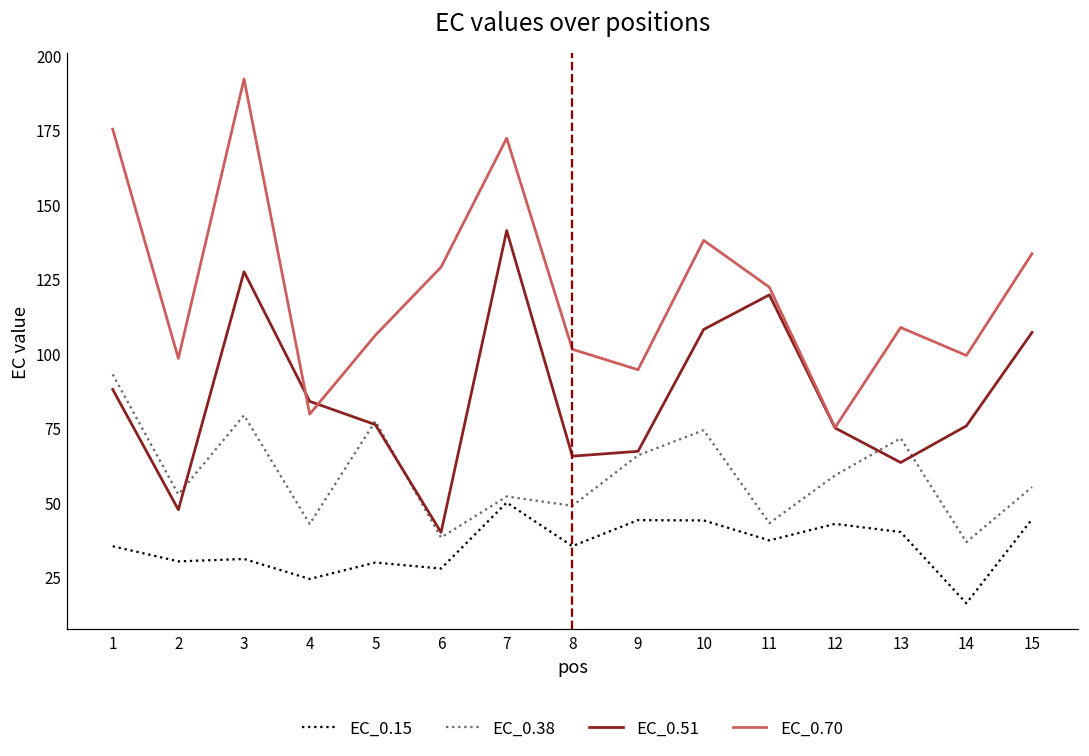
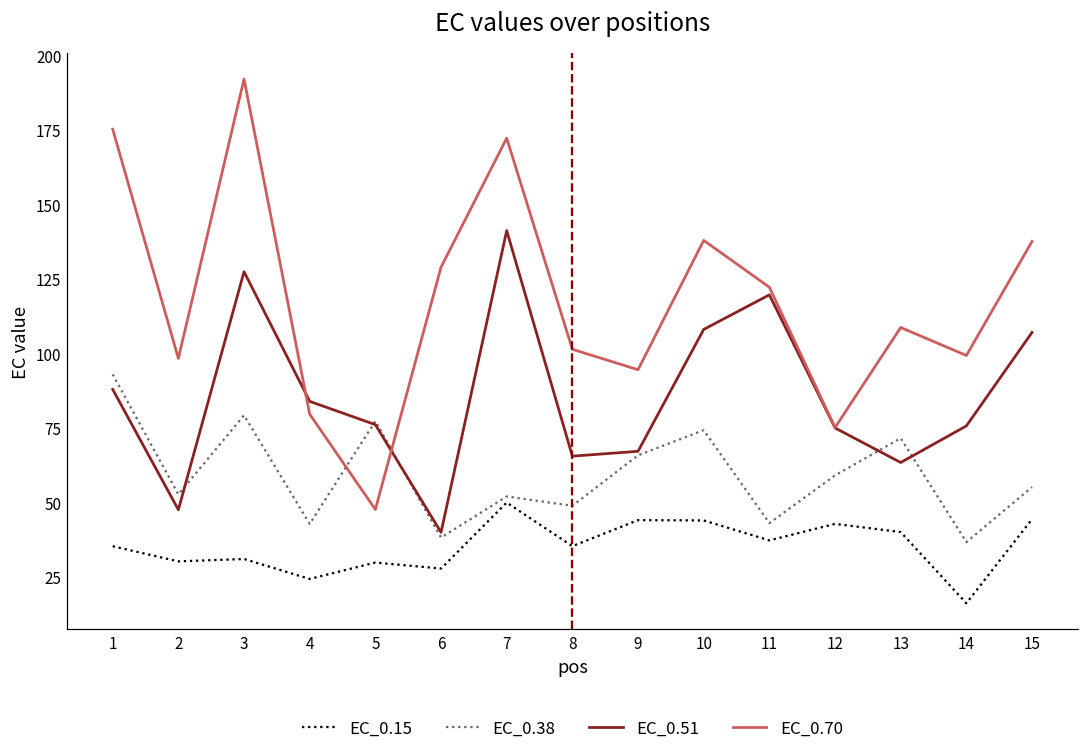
  {
    "EC_0.15": {
      "1": 35,
      "2": 30,
      "3": 31,
      "4": 24,
      "5": 30,
      "6": 28,
      "7": 50,
      "8": 35,
      "9": 44,
      "10": 44,
      "11": 37,
      "12": 43,
      "13": 40,
      "14": 16,
      "15": 44
    },
    "EC_0.38": {
      "1": 93,
      "2": 53,
      "3": 79,
      "4": 43,
      "5": 77,
      "6": 38,
      "7": 52,
      "8": 49,
      "9": 66,
      "10": 74,
      "11": 43,
      "12": 59,
      "13": 71,
      "14": 37,
      "15": 55
    },
    "EC_0.51": {
      "1": 88,
      "2": 47,
      "3": 127,
      "4": 84,
      "5": 76,
      "6": 40,
      "7": 141,
      "8": 65,
      "9": 67,
      "10": 108,
      "11": 120,
      "13": 63,
      "14": 76,
      "15": 107
    },
    "EC_0.70": {
      "1": 175,
      "2": 98,
      "3": 192,
      "4": 80,
-     "5": 106,
+     "5": 48,
      "6": 129,
      "7": 172,
      "8": 101,
      "9": 94,
      "10": 138,
      "11": 122,
      "13": 109,
      "14": 99,
-     "15": 133
+     "15": 138
    }
  }
